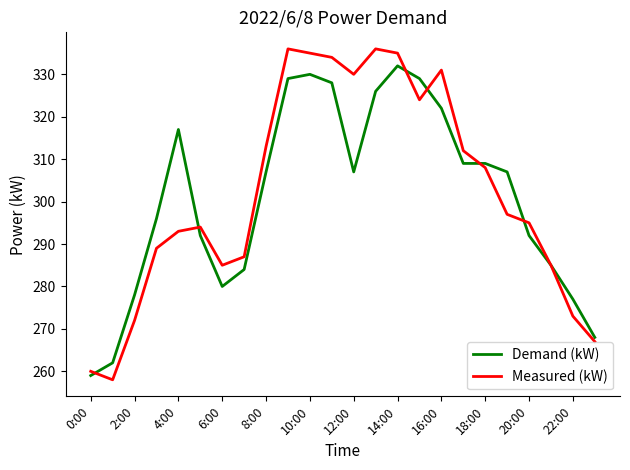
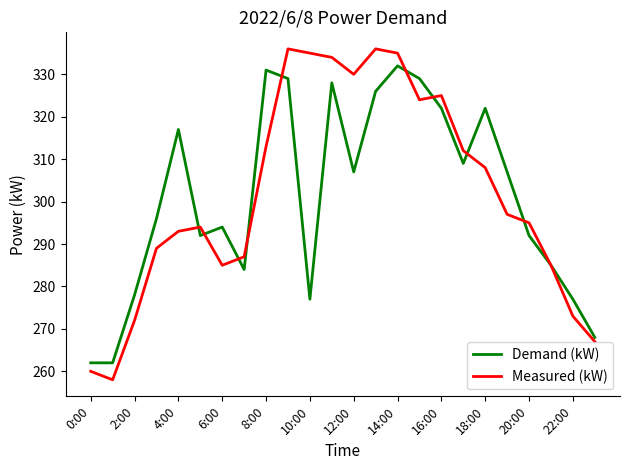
  {
    "Demand (kW)": {
-     "0:00": 259,
+     "0:00": 262,
      "2:00": 278,
      "4:00": 317,
-     "6:00": 280,
-     "8:00": 307,
-     "10:00": 330,
+     "6:00": 294,
+     "8:00": 331,
+     "10:00": 277,
      "12:00": 307,
      "14:00": 332,
      "16:00": 322,
-     "18:00": 309,
+     "18:00": 322,
      "20:00": 292,
      "22:00": 277
    },
    "Measured (kW)": {
      "0:00": 260,
      "2:00": 272,
      "4:00": 293,
      "6:00": 285,
      "8:00": 313,
      "10:00": 335,
      "12:00": 330,
      "14:00": 335,
-     "16:00": 331,
+     "16:00": 325,
      "18:00": 308,
      "20:00": 295,
      "22:00": 273
    }
  }
